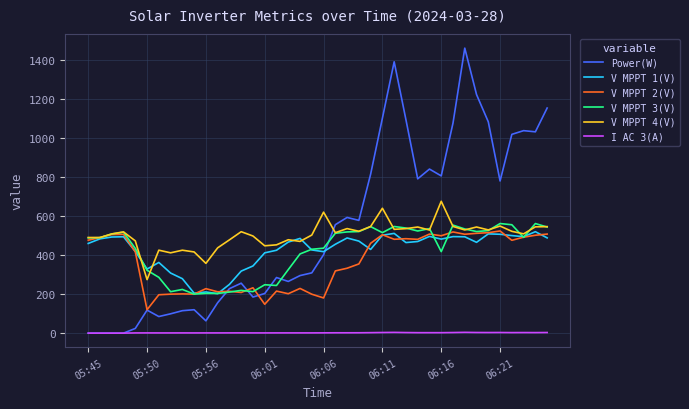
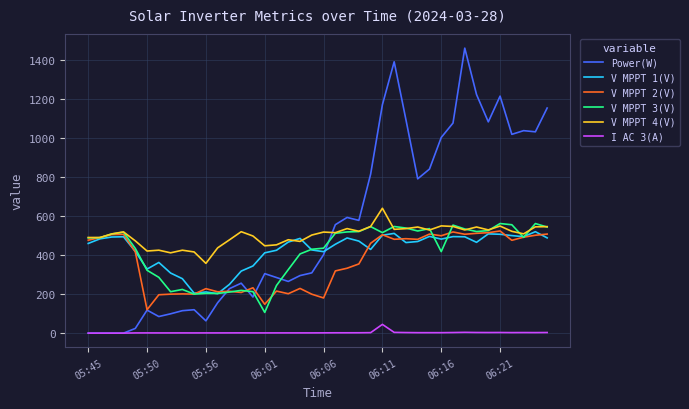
  {
    "Power(W)": {
      "05:56": 60,
-     "06:01": 200,
+     "06:01": 310,
      "06:06": 400,
-     "06:11": 1100,
-     "06:16": 810,
-     "06:21": 780
+     "06:11": 1170,
+     "06:16": 1000,
+     "06:21": 1220
    },
    "V MPPT 1(V)": {
      "05:45": 460,
      "06:01": 410,
      "06:06": 420,
      "06:16": 480,
      "06:21": 510
    },
    "V MPPT 2(V)": {
      "05:56": 230,
      "06:01": 150,
      "06:06": 180,
      "06:16": 500,
      "06:21": 520
    },
    "V MPPT 3(V)": {
-     "06:01": 250,
+     "06:01": 110,
      "06:06": 440,
      "06:16": 420,
      "06:21": 560
    },
    "V MPPT 4(V)": {
-     "05:50": 270,
+     "05:50": 420,
      "05:56": 360,
      "06:01": 450,
-     "06:06": 620,
+     "06:06": 520,
      "06:11": 640,
-     "06:16": 680,
+     "06:16": 550,
      "06:21": 550
    },
    "I AC 3(A)": {
      "05:50": 0,
      "05:56": 0,
      "06:01": 0,
      "06:06": 0,
-     "06:11": 0,
+     "06:11": 40,
      "06:16": 0,
      "06:21": 0
    }
  }
